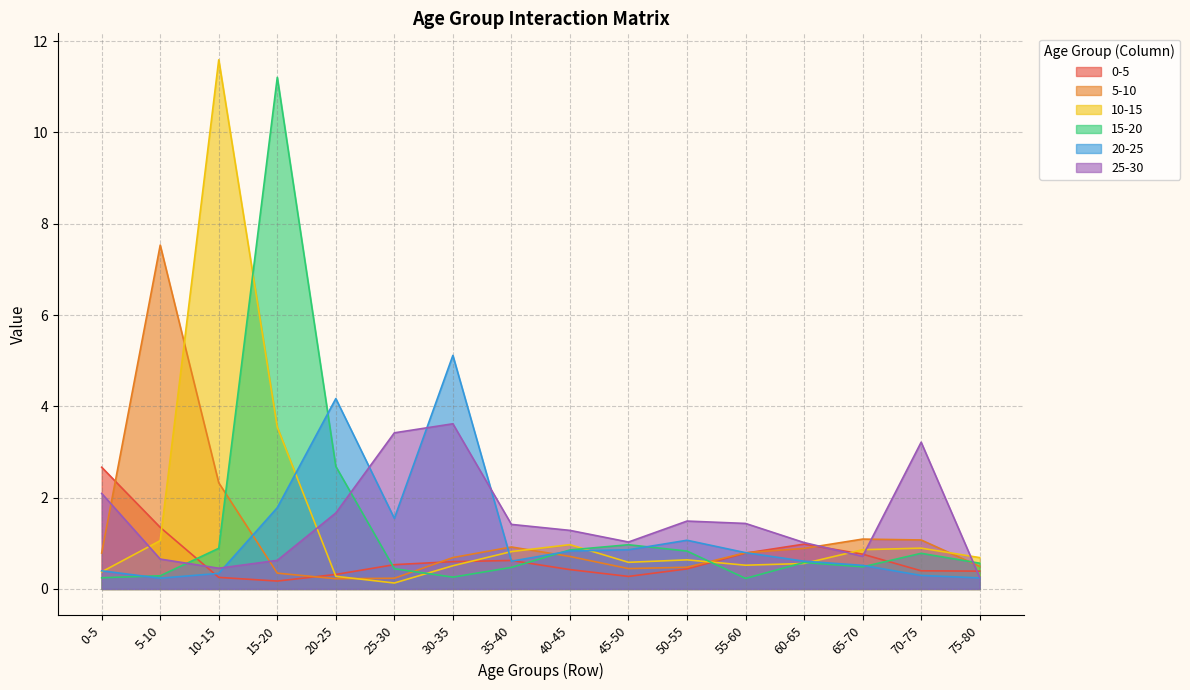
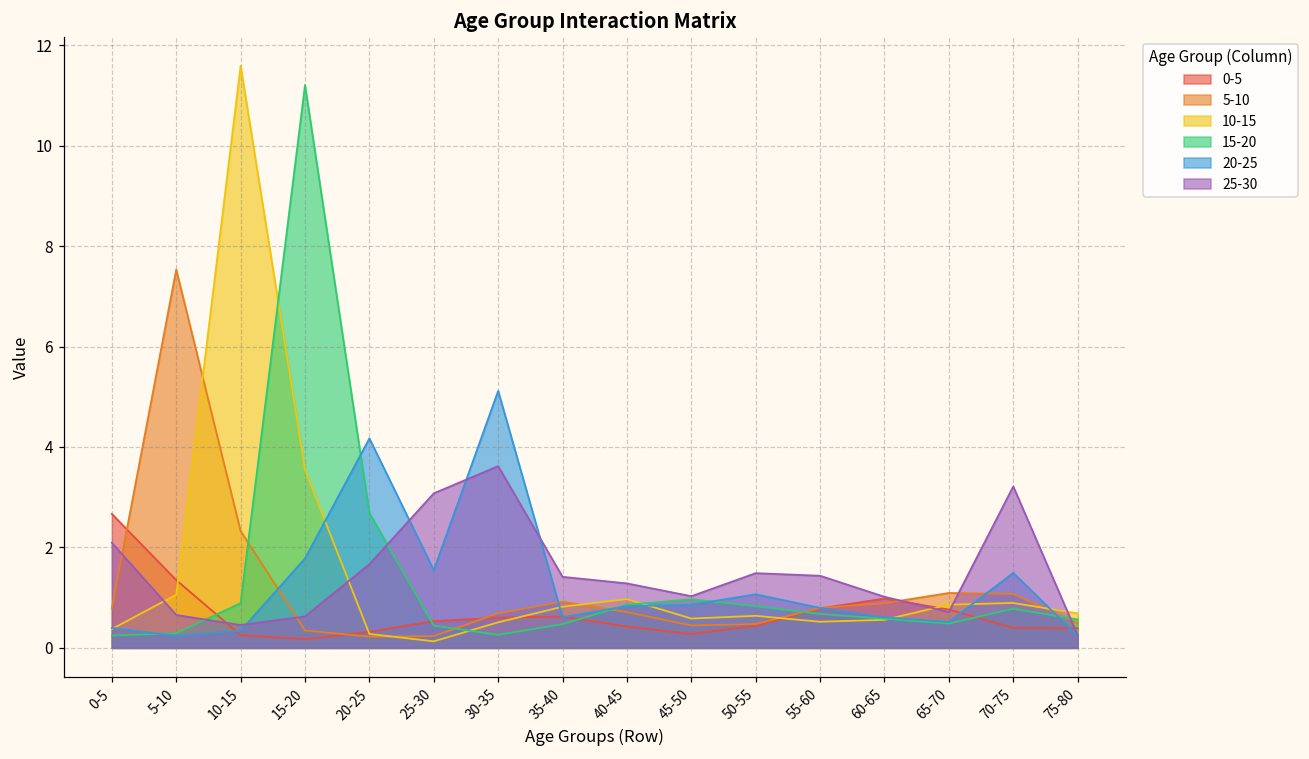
  {
    "10-15": {
      "5-10": 1.1,
      "10-15": 11.6,
      "15-20": 3.5,
      "25-30": 0.1,
      "30-35": 0.5,
      "35-40": 0.8,
      "40-45": 1.0,
      "45-50": 0.6,
      "50-55": 0.6,
      "55-60": 0.5,
      "65-70": 0.9,
      "70-75": 0.9,
      "75-80": 0.7
    },
    "15-20": {
      "0-5": 0.2,
      "10-15": 0.9,
      "15-20": 11.2,
      "20-25": 2.7,
      "25-30": 0.4,
      "30-35": 0.3,
      "35-40": 0.5,
      "45-50": 1.0,
      "50-55": 0.8,
-     "55-60": 0.2,
+     "55-60": 0.7,
      "70-75": 0.8,
      "75-80": 0.6
    },
    "20-25": {
      "10-15": 0.3,
      "15-20": 1.8,
      "20-25": 4.2,
      "25-30": 1.5,
      "30-35": 5.1,
      "45-50": 0.9,
      "50-55": 1.1,
-     "70-75": 0.3
+     "70-75": 1.5
    },
    "25-30": {
      "0-5": 2.1,
      "5-10": 0.7,
      "10-15": 0.5,
      "15-20": 0.6,
      "20-25": 1.7,
-     "25-30": 3.4,
+     "25-30": 3.1,
      "30-35": 3.6,
      "35-40": 1.4,
      "40-45": 1.3,
      "45-50": 1.0,
      "50-55": 1.5,
      "55-60": 1.4,
      "70-75": 3.2
    }
  }
